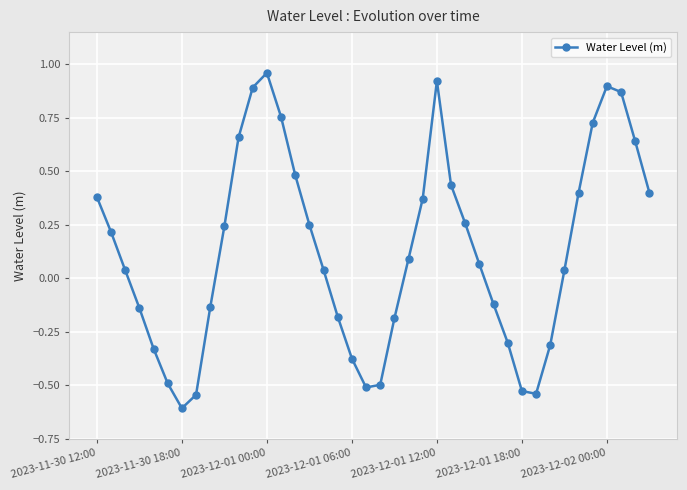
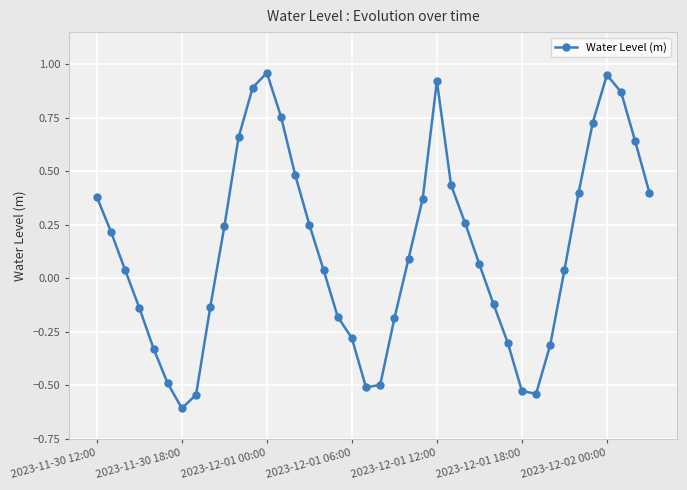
  {
    "2023-11-30 12:00": 0.38,
    "2023-11-30 18:00": -0.61,
    "2023-12-01 00:00": 0.96,
-   "2023-12-01 06:00": -0.38,
+   "2023-12-01 06:00": -0.28,
    "2023-12-01 12:00": 0.92,
    "2023-12-01 18:00": -0.53,
-   "2023-12-02 00:00": 0.90
+   "2023-12-02 00:00": 0.95
  }
